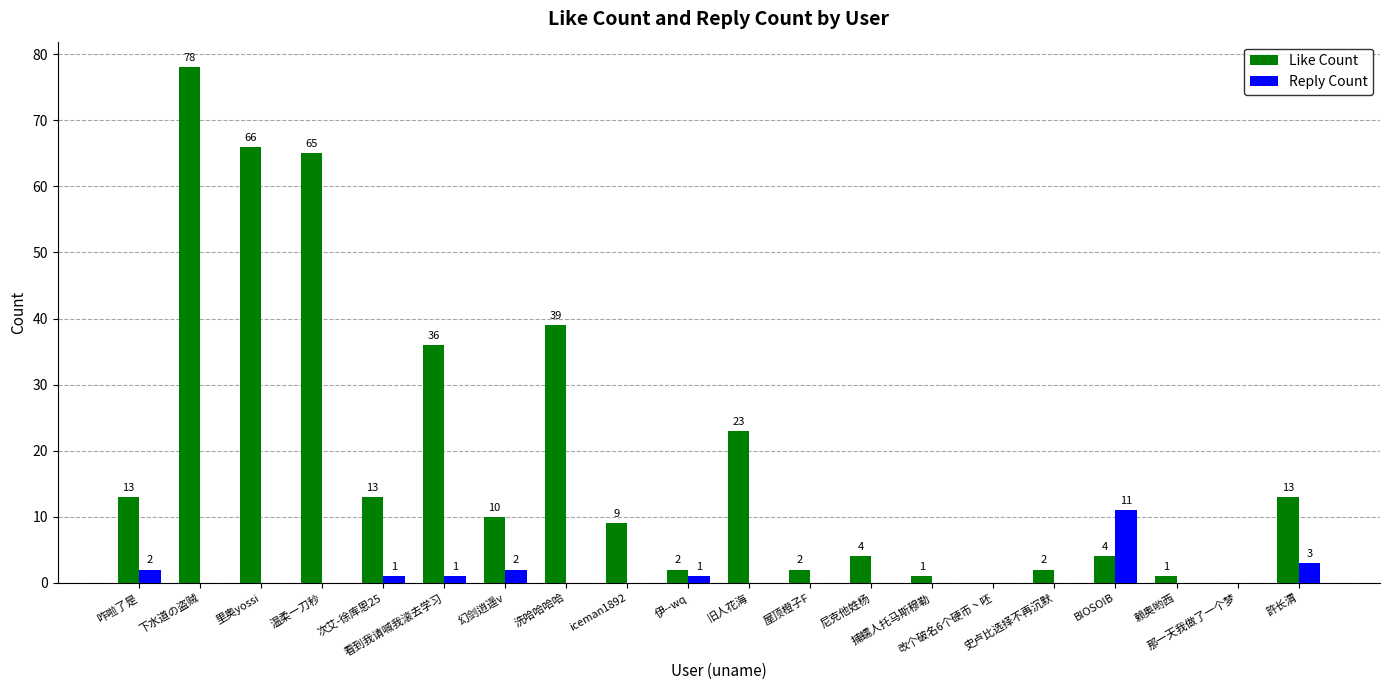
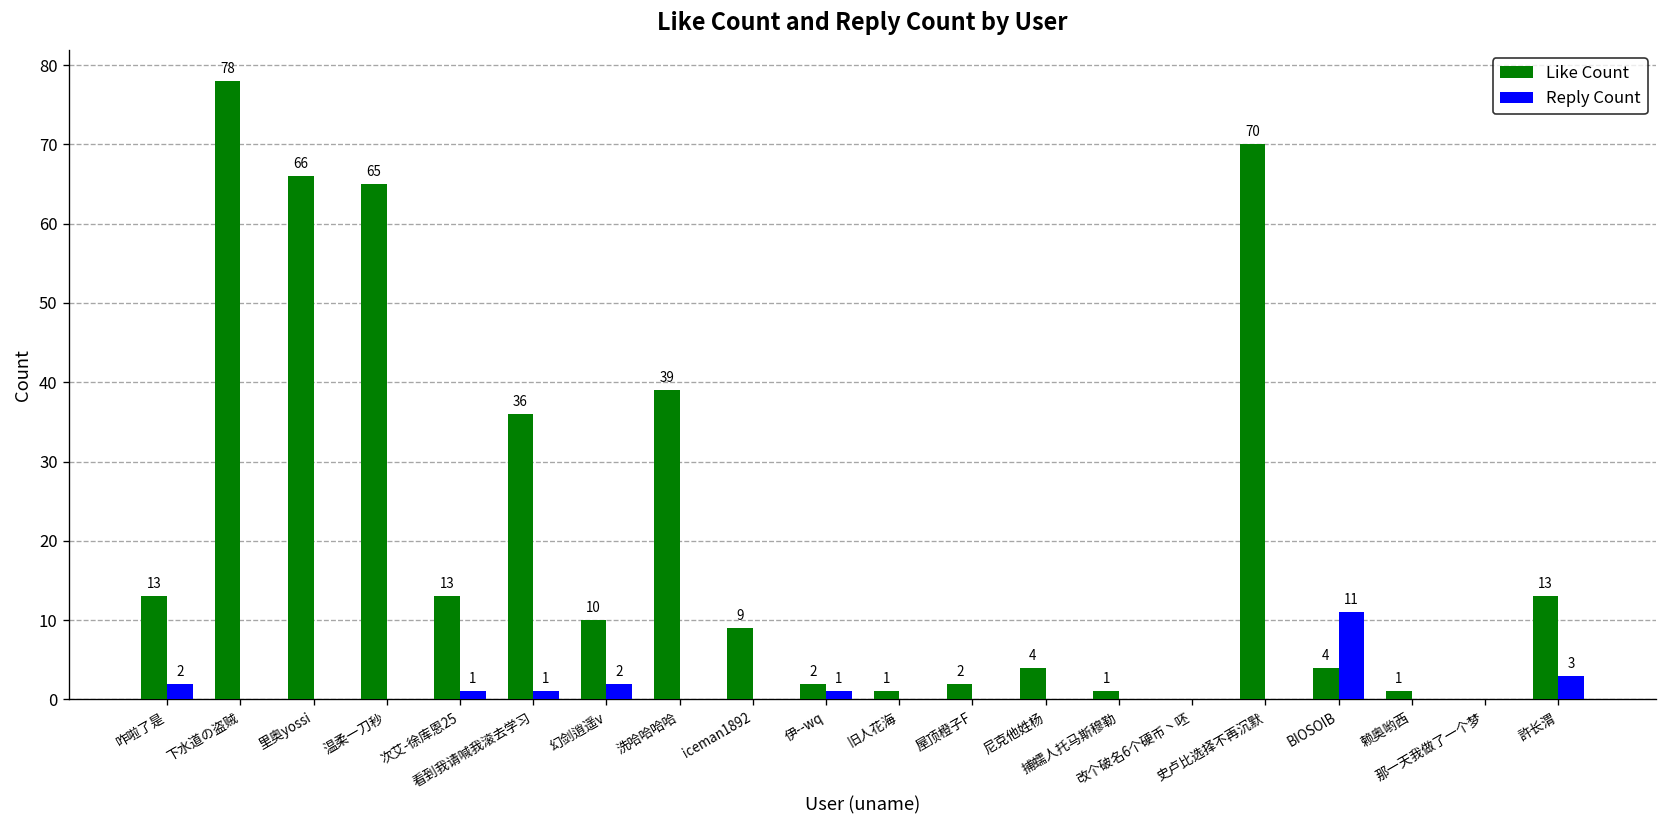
  {
    "Like Count": {
      "咋啦了是": 13,
      "下水道の盗贼": 78,
      "里奥yossi": 66,
      "温柔一刀秒": 65,
      "次艾-徐库恩25": 13,
      "看到我请喊我滚去学习": 36,
      "幻剑逍遥v": 10,
      "洗哈哈哈哈": 39,
      "iceman1892": 9,
      "伊--wq": 2,
-     "旧人花海": 23,
+     "旧人花海": 1,
      "屋顶橙子F": 2,
      "尼克他姓杨": 4,
      "捕蠕人托马斯穆勒": 1,
-     "史卢比选择不再沉默": 2,
+     "史卢比选择不再沉默": 70,
      "BIOSOIB": 4,
      "赖奥哟西": 1,
      "許长渭": 13
    },
    "Reply Count": {
      "咋啦了是": 2,
      "次艾-徐库恩25": 1,
      "看到我请喊我滚去学习": 1,
      "幻剑逍遥v": 2,
      "伊--wq": 1,
      "BIOSOIB": 11,
      "許长渭": 3
    }
  }
